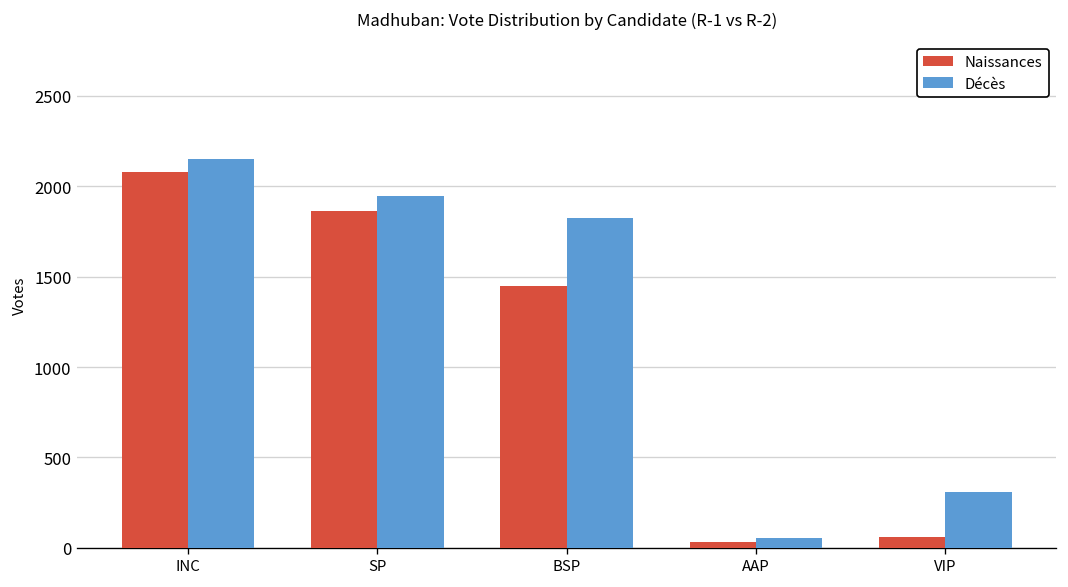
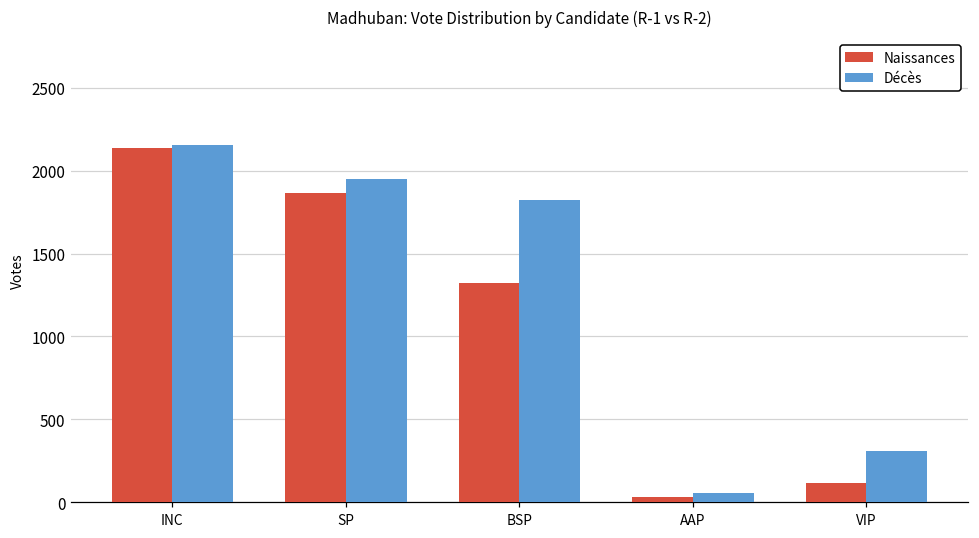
  {
    "Naissances": {
-     "INC": 2080,
+     "INC": 2140,
      "SP": 1870,
-     "BSP": 1450,
+     "BSP": 1320,
      "AAP": 30,
-     "VIP": 60
+     "VIP": 120
    },
    "Décès": {
      "INC": 2150,
      "SP": 1950,
      "BSP": 1820,
      "AAP": 50,
      "VIP": 310
    }
  }
